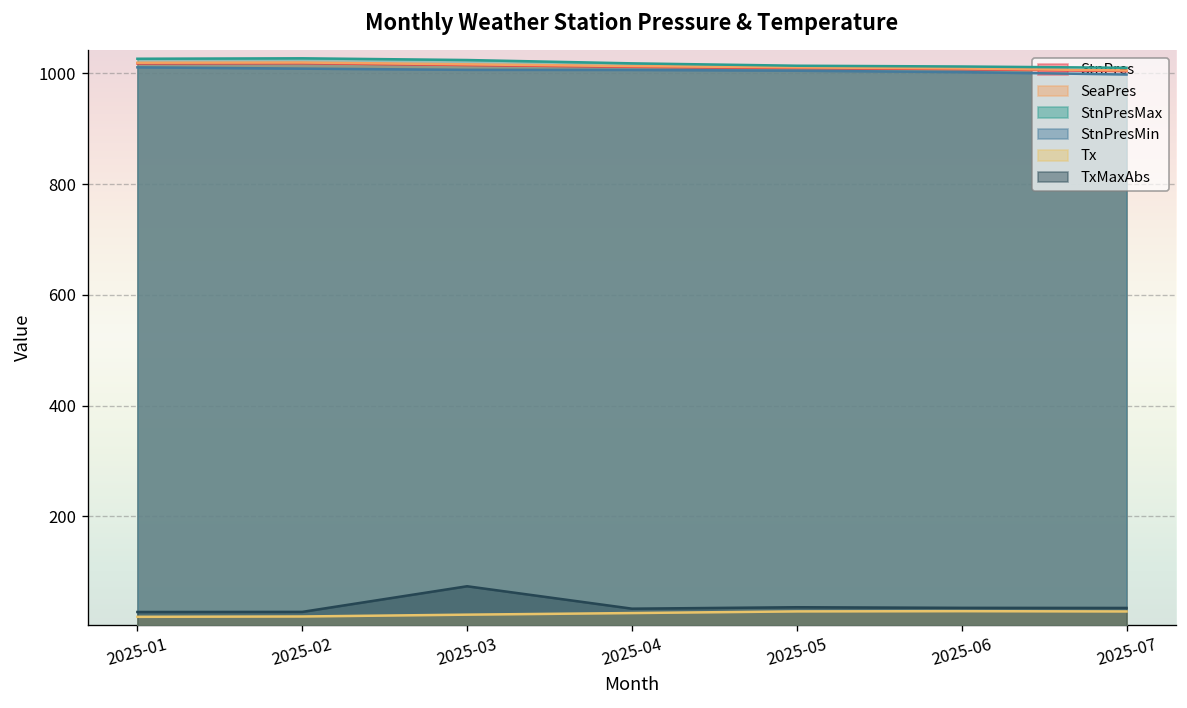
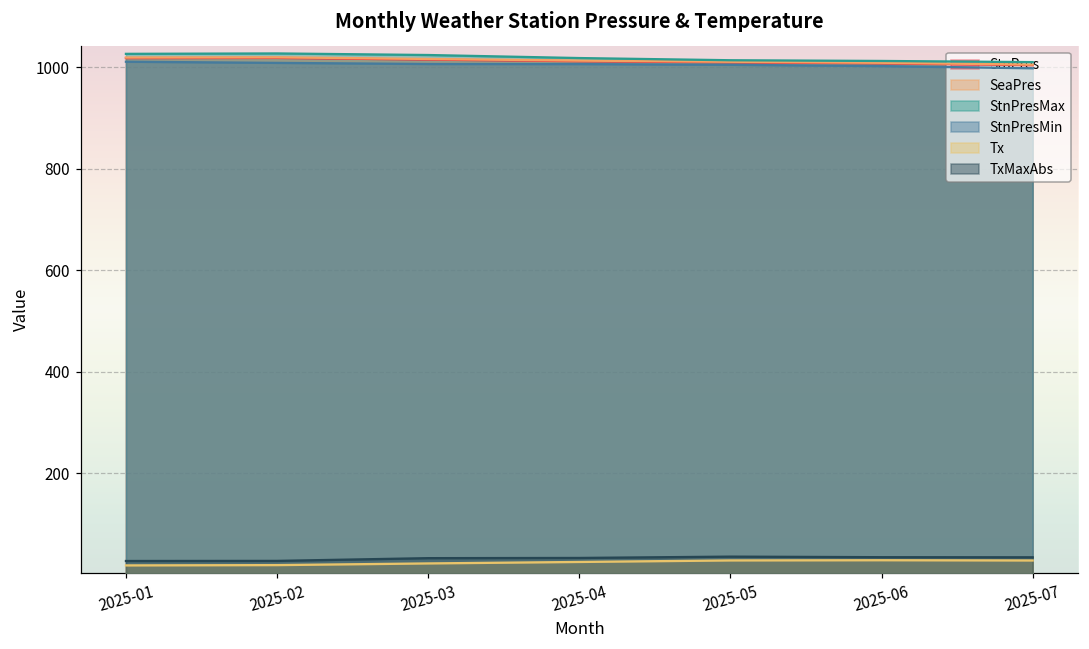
  {
    "TxMaxAbs": {
      "2025-01": 30,
      "2025-02": 30,
-     "2025-03": 70,
+     "2025-03": 30,
      "2025-04": 30,
      "2025-05": 40,
      "2025-06": 30,
      "2025-07": 30
    }
  }
